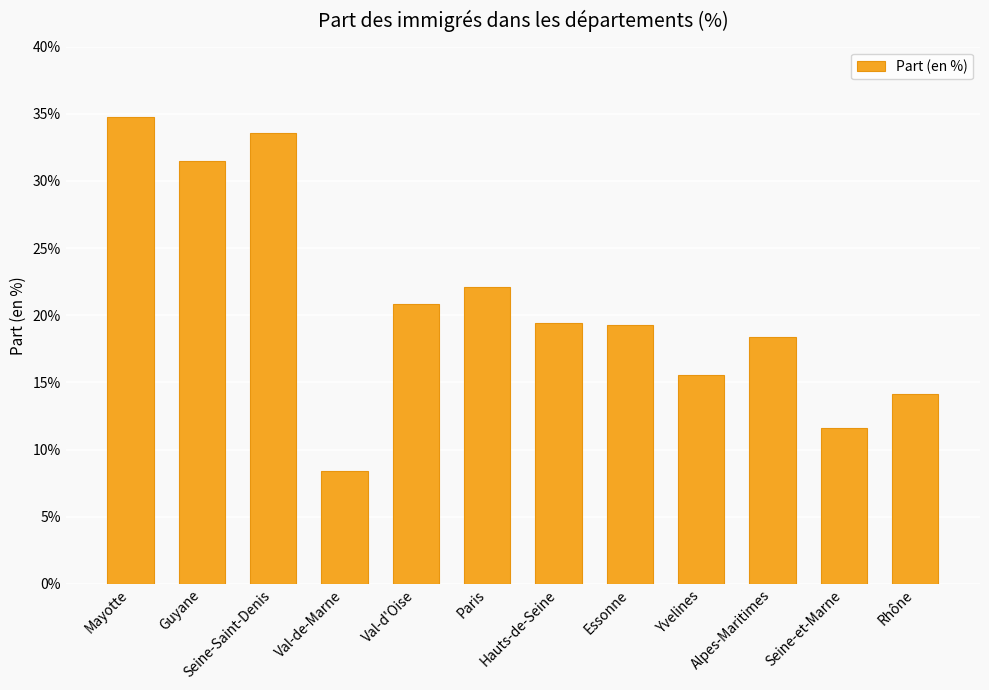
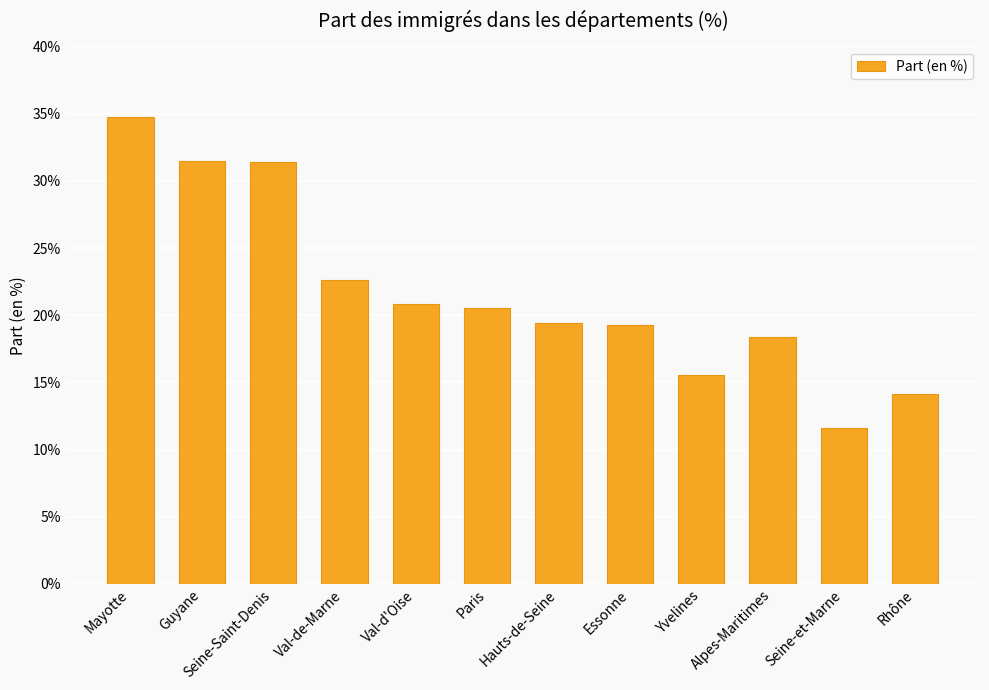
  {
    "Mayotte": "34.7%",
    "Guyane": "31.5%",
-   "Seine-Saint-Denis": "33.6%",
-   "Val-de-Marne": "8.4%",
+   "Seine-Saint-Denis": "31.4%",
+   "Val-de-Marne": "22.6%",
    "Val-d'Oise": "20.8%",
-   "Paris": "22.1%",
+   "Paris": "20.6%",
    "Hauts-de-Seine": "19.5%",
    "Essonne": "19.3%",
    "Yvelines": "15.6%",
    "Alpes-Maritimes": "18.4%",
    "Seine-et-Marne": "11.6%",
    "Rhône": "14.2%"
  }
